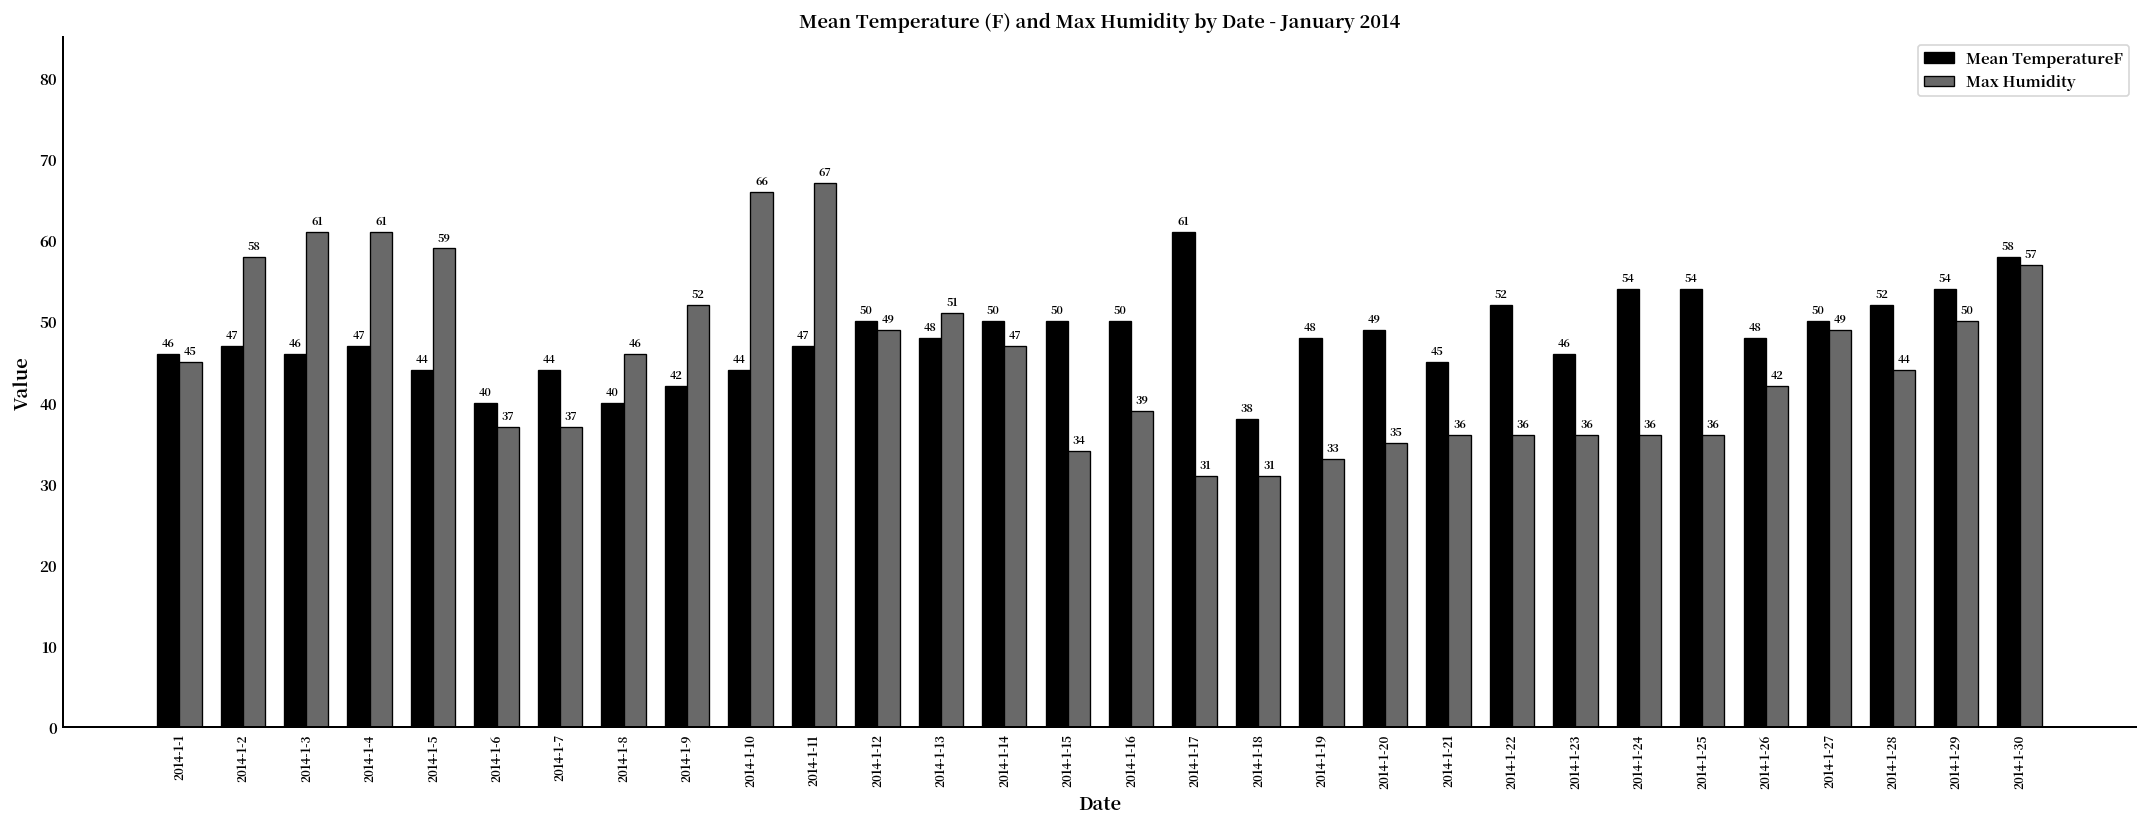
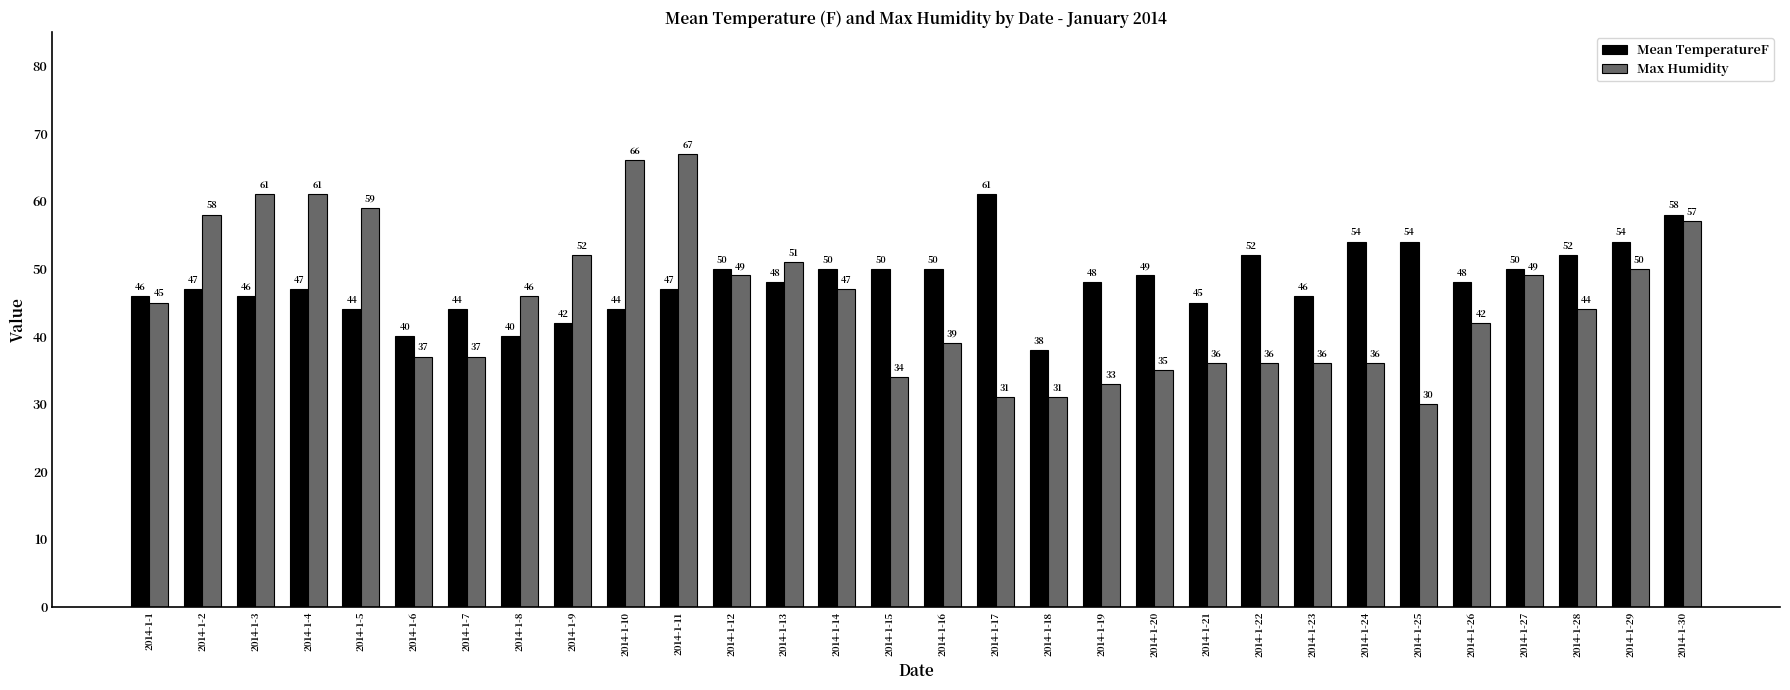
  {
    "Mean TemperatureF": {
      "2014-1-1": 46,
      "2014-1-2": 47,
      "2014-1-3": 46,
      "2014-1-4": 47,
      "2014-1-5": 44,
      "2014-1-6": 40,
      "2014-1-7": 44,
      "2014-1-8": 40,
      "2014-1-9": 42,
      "2014-1-10": 44,
      "2014-1-11": 47,
      "2014-1-12": 50,
      "2014-1-13": 48,
      "2014-1-14": 50,
      "2014-1-15": 50,
      "2014-1-16": 50,
      "2014-1-17": 61,
      "2014-1-18": 38,
      "2014-1-19": 48,
      "2014-1-20": 49,
      "2014-1-21": 45,
      "2014-1-22": 52,
      "2014-1-23": 46,
      "2014-1-24": 54,
      "2014-1-25": 54,
      "2014-1-26": 48,
      "2014-1-27": 50,
      "2014-1-28": 52,
      "2014-1-29": 54,
      "2014-1-30": 58
    },
    "Max Humidity": {
      "2014-1-1": 45,
      "2014-1-2": 58,
      "2014-1-3": 61,
      "2014-1-4": 61,
      "2014-1-5": 59,
      "2014-1-6": 37,
      "2014-1-7": 37,
      "2014-1-8": 46,
      "2014-1-9": 52,
      "2014-1-10": 66,
      "2014-1-11": 67,
      "2014-1-12": 49,
      "2014-1-13": 51,
      "2014-1-14": 47,
      "2014-1-15": 34,
      "2014-1-16": 39,
      "2014-1-17": 31,
      "2014-1-18": 31,
      "2014-1-19": 33,
      "2014-1-20": 35,
      "2014-1-21": 36,
      "2014-1-22": 36,
      "2014-1-23": 36,
      "2014-1-24": 36,
-     "2014-1-25": 36,
+     "2014-1-25": 30,
      "2014-1-26": 42,
      "2014-1-27": 49,
      "2014-1-28": 44,
      "2014-1-29": 50,
      "2014-1-30": 57
    }
  }
